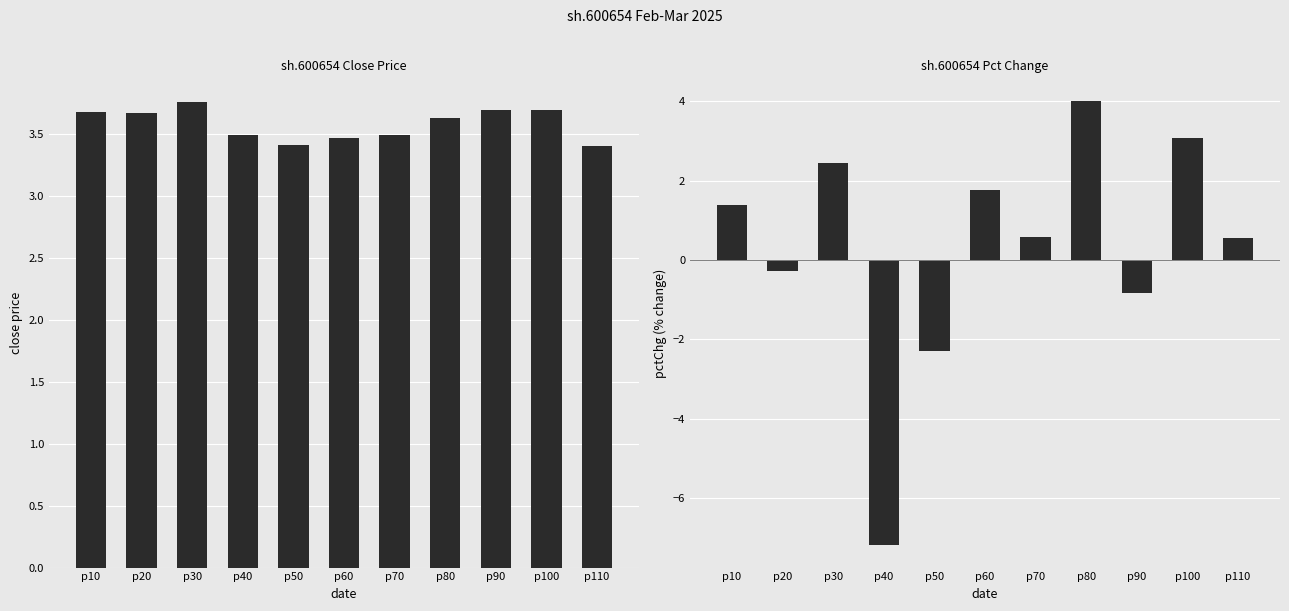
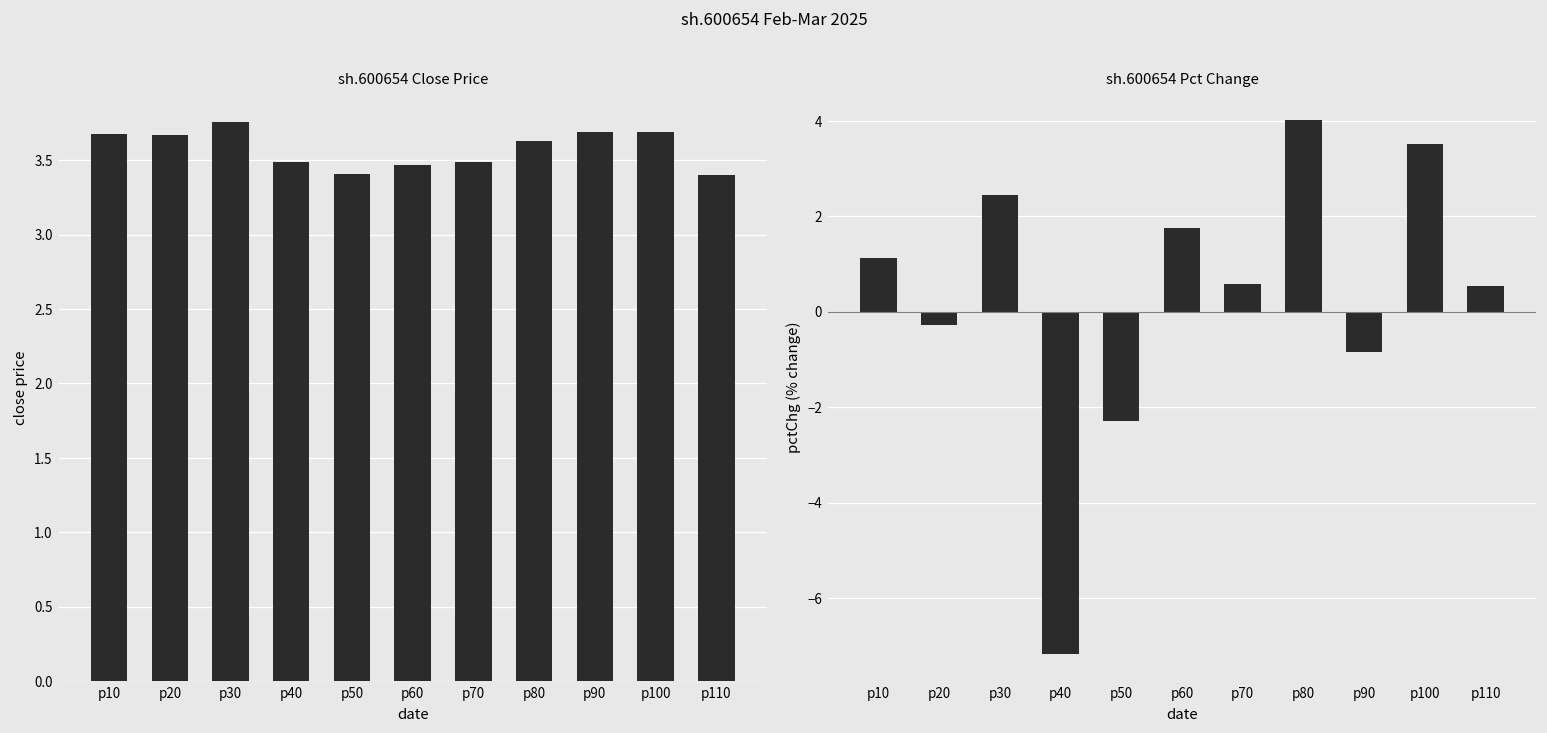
  {
    "sh.600654 Close Price": {
      "p10": 3.68,
      "p20": 3.67,
      "p30": 3.76,
      "p40": 3.49,
      "p50": 3.41,
      "p60": 3.47,
      "p70": 3.49,
      "p80": 3.63,
      "p90": 3.69,
      "p100": 3.69,
      "p110": 3.40
    },
    "sh.600654 Pct Change": {
-     "p10": 1.4,
+     "p10": 1.1,
      "p20": -0.3,
      "p30": 2.5,
      "p40": -7.2,
      "p50": -2.3,
      "p60": 1.8,
      "p70": 0.6,
      "p80": 4.0,
      "p90": -0.8,
-     "p100": 3.1,
+     "p100": 3.5,
      "p110": 0.5
    }
  }
